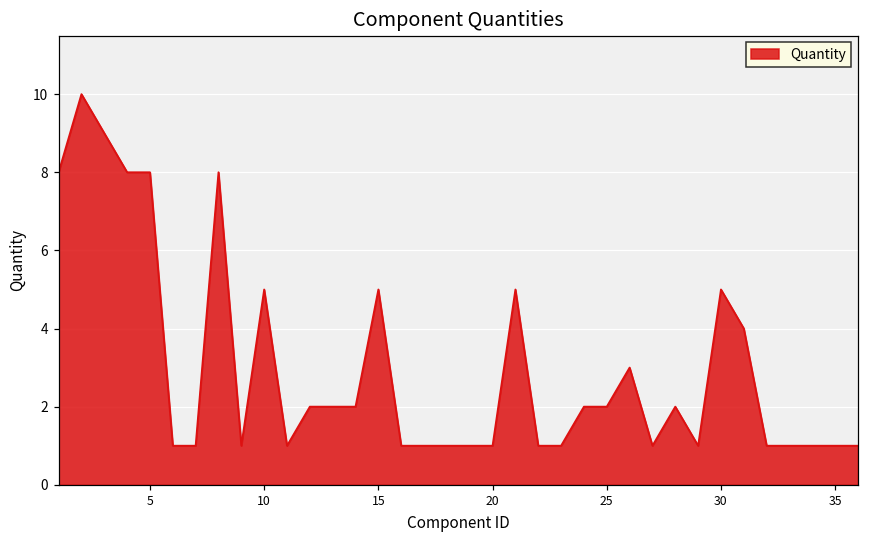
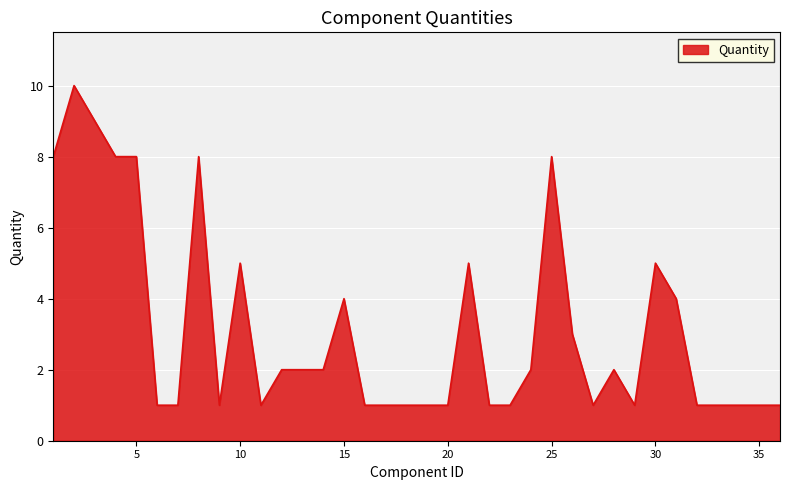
  {
    "5": 8,
    "10": 5,
-   "15": 5,
+   "15": 4,
    "20": 1,
-   "25": 2,
+   "25": 8,
    "30": 5,
    "35": 1
  }
